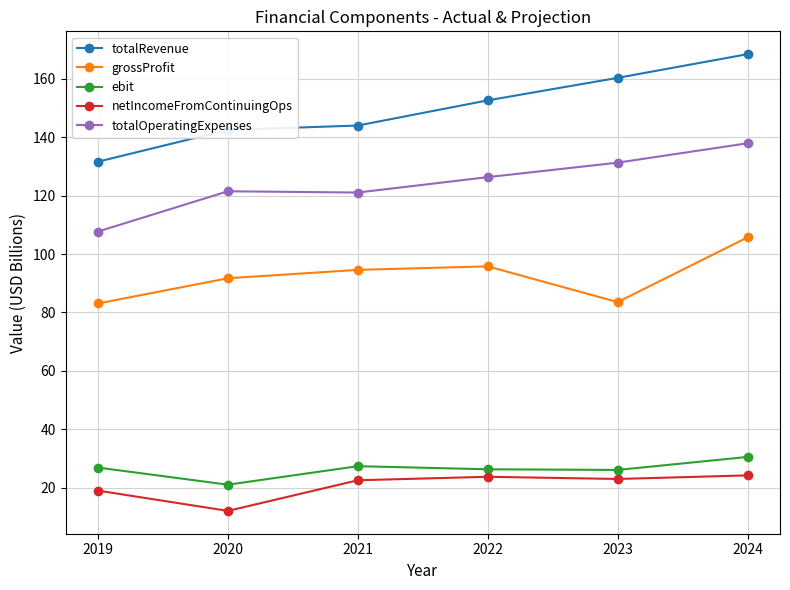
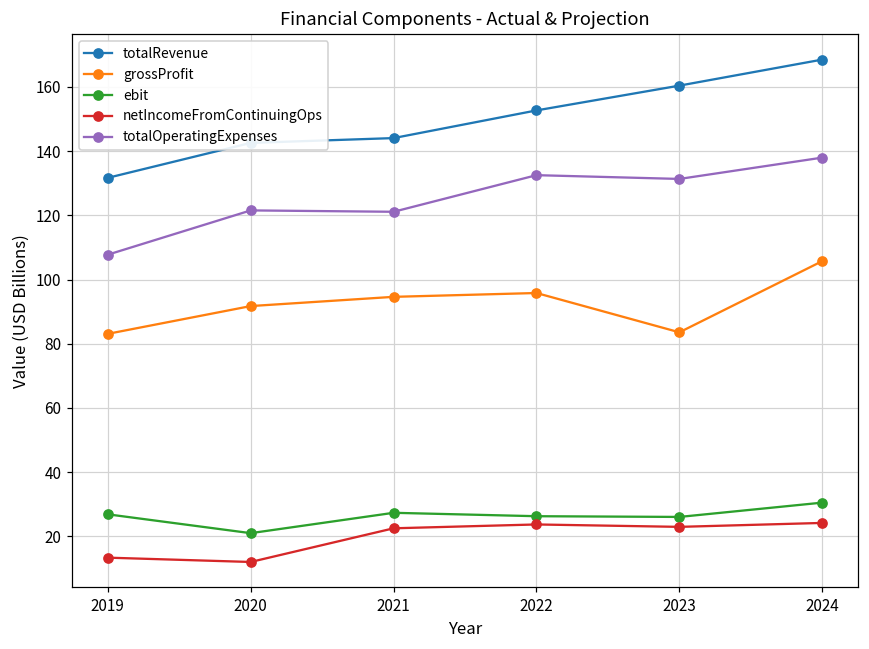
  {
    "totalRevenue": {
      "2019": 132,
      "2021": 144,
      "2022": 153,
      "2023": 160,
      "2024": 168
    },
    "grossProfit": {
      "2019": 83,
      "2020": 92,
      "2021": 95,
      "2022": 96,
      "2023": 84,
      "2024": 106
    },
    "ebit": {
      "2019": 27,
      "2020": 21,
      "2021": 27,
      "2022": 26,
      "2023": 26,
      "2024": 31
    },
    "netIncomeFromContinuingOps": {
-     "2019": 19,
+     "2019": 13,
      "2020": 12,
      "2021": 23,
      "2022": 24,
      "2023": 23,
      "2024": 24
    },
    "totalOperatingExpenses": {
      "2019": 108,
      "2020": 122,
      "2021": 121,
-     "2022": 126,
+     "2022": 132,
      "2023": 131,
      "2024": 138
    }
  }
